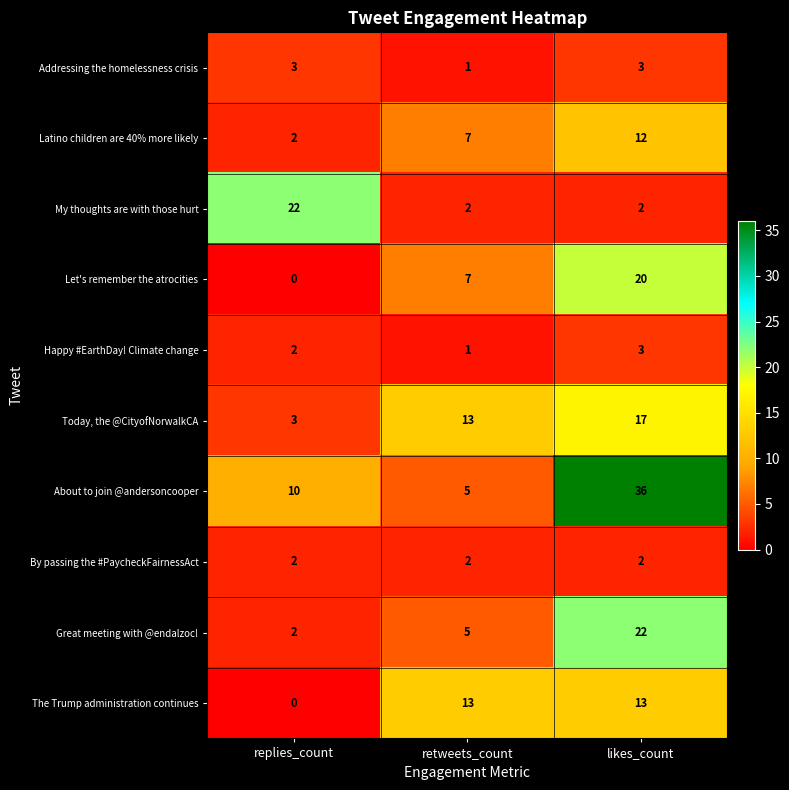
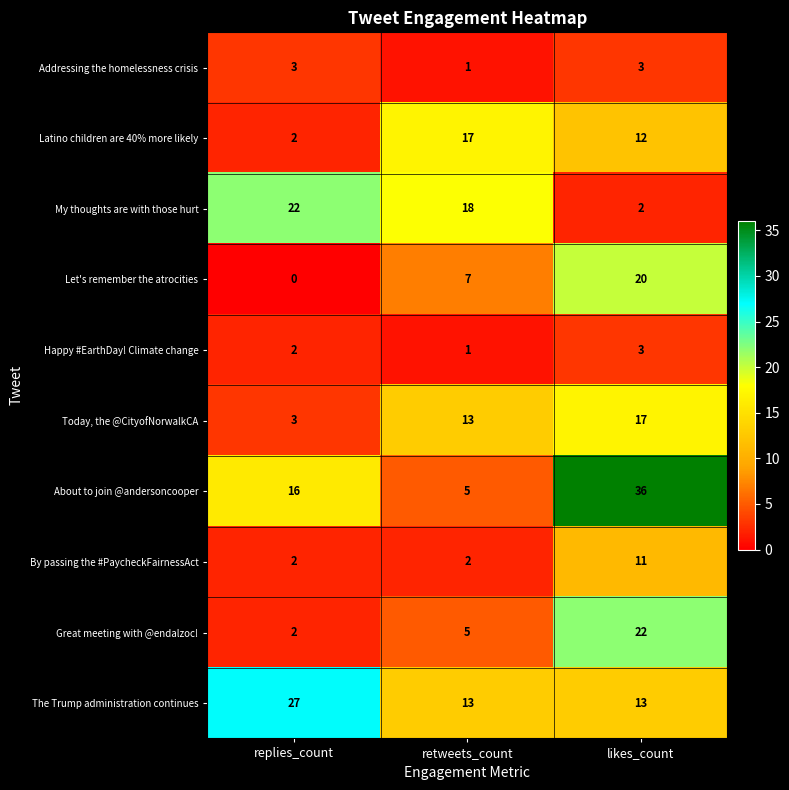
  {
    "Addressing the homelessness crisis": {
      "replies_count": 3,
      "retweets_count": 1,
      "likes_count": 3
    },
    "Latino children are 40% more likely": {
      "replies_count": 2,
-     "retweets_count": 7,
+     "retweets_count": 17,
      "likes_count": 12
    },
    "My thoughts are with those hurt": {
      "replies_count": 22,
-     "retweets_count": 2,
+     "retweets_count": 18,
      "likes_count": 2
    },
    "Let's remember the atrocities": {
      "replies_count": 0,
      "retweets_count": 7,
      "likes_count": 20
    },
    "Happy #EarthDay! Climate change": {
      "replies_count": 2,
      "retweets_count": 1,
      "likes_count": 3
    },
    "Today, the @CityofNorwalkCA": {
      "replies_count": 3,
      "retweets_count": 13,
      "likes_count": 17
    },
    "About to join @andersoncooper": {
-     "replies_count": 10,
+     "replies_count": 16,
      "retweets_count": 5,
      "likes_count": 36
    },
    "By passing the #PaycheckFairnessAct": {
      "replies_count": 2,
      "retweets_count": 2,
-     "likes_count": 2
+     "likes_count": 11
    },
    "Great meeting with @endalzoc!": {
      "replies_count": 2,
      "retweets_count": 5,
      "likes_count": 22
    },
    "The Trump administration continues": {
-     "replies_count": 0,
+     "replies_count": 27,
      "retweets_count": 13,
      "likes_count": 13
    }
  }
